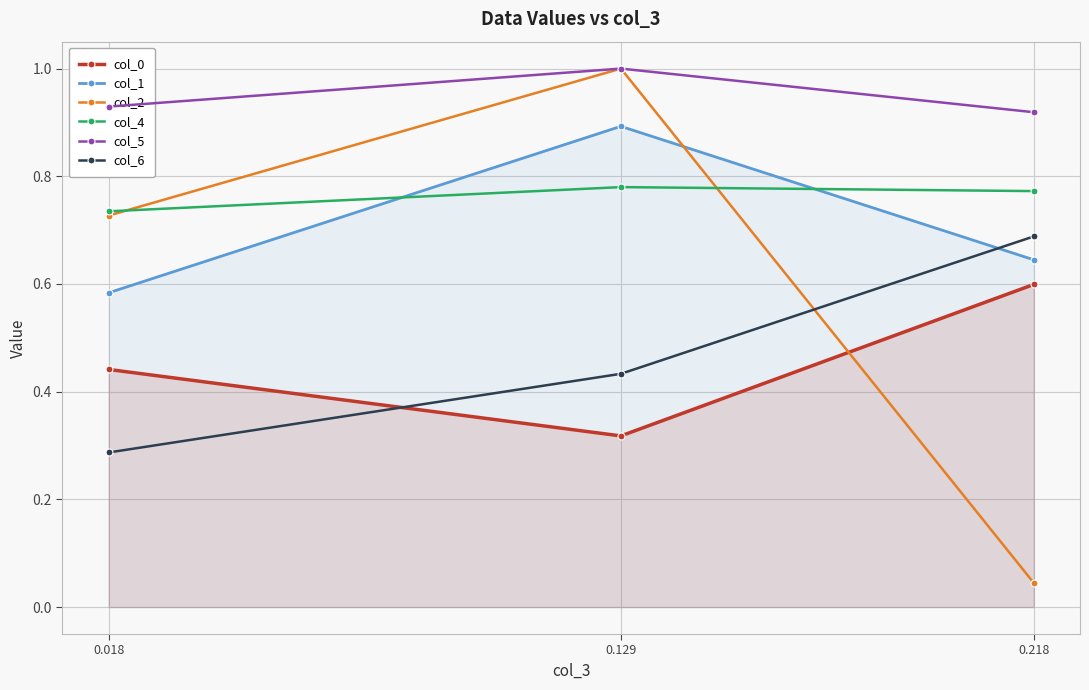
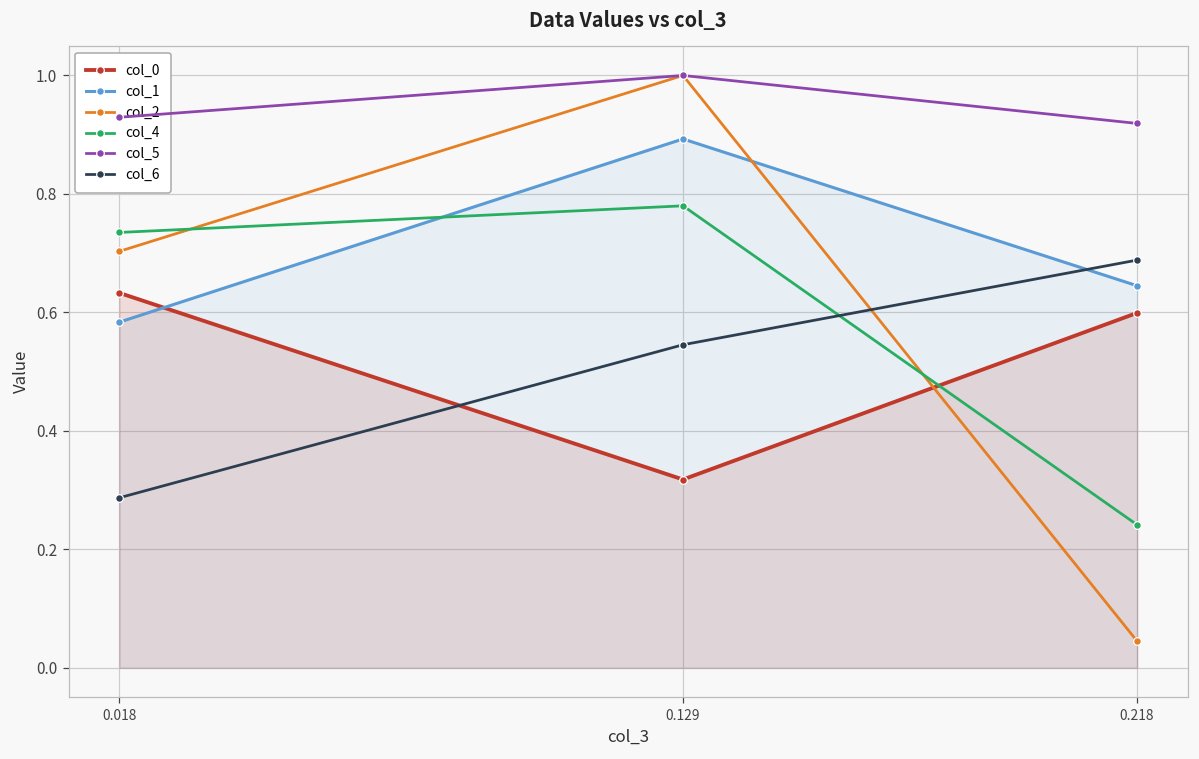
  {
    "col_0": {
-     "0.018": 0.44,
+     "0.018": 0.63,
      "0.129": 0.32,
      "0.218": 0.60
    },
    "col_1": {
      "0.018": 0.58,
      "0.129": 0.89,
      "0.218": 0.64
    },
    "col_2": {
-     "0.018": 0.73,
+     "0.018": 0.70,
      "0.218": 0.04
    },
    "col_4": {
      "0.018": 0.73,
      "0.129": 0.78,
-     "0.218": 0.77
+     "0.218": 0.24
    },
    "col_5": {
      "0.218": 0.92
    },
    "col_6": {
      "0.018": 0.29,
-     "0.129": 0.43,
+     "0.129": 0.55,
      "0.218": 0.69
    }
  }
